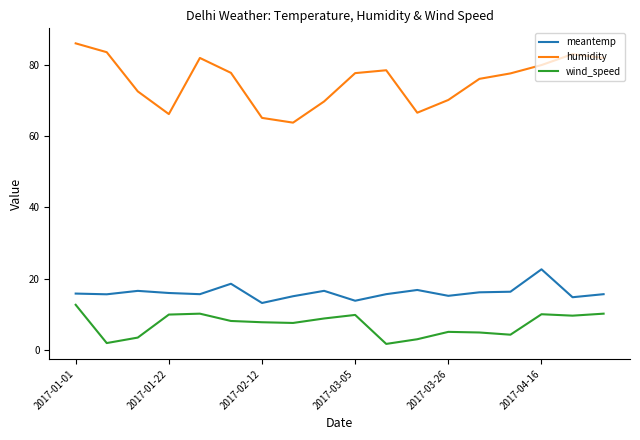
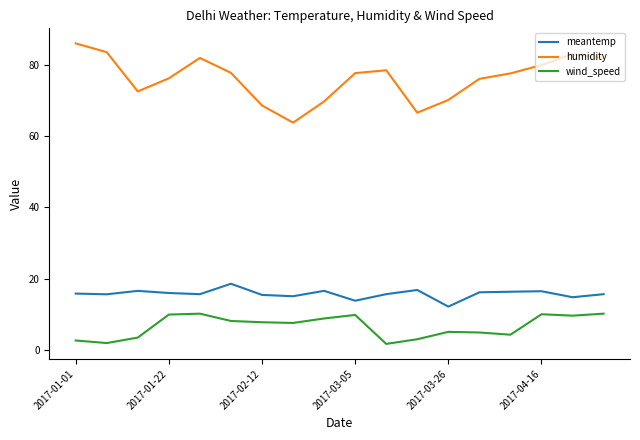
  {
    "meantemp": {
      "2017-01-01": 16,
      "2017-01-22": 16,
-     "2017-02-12": 13,
+     "2017-02-12": 15,
      "2017-03-05": 14,
-     "2017-03-26": 15,
-     "2017-04-16": 23
+     "2017-03-26": 12,
+     "2017-04-16": 17
    },
    "humidity": {
      "2017-01-01": 86,
-     "2017-01-22": 66,
-     "2017-02-12": 65,
+     "2017-01-22": 76,
+     "2017-02-12": 69,
      "2017-03-05": 78,
      "2017-03-26": 70
    },
    "wind_speed": {
-     "2017-01-01": 13,
+     "2017-01-01": 3,
      "2017-01-22": 10,
      "2017-02-12": 8,
      "2017-03-05": 10,
      "2017-03-26": 5,
      "2017-04-16": 10
    }
  }
